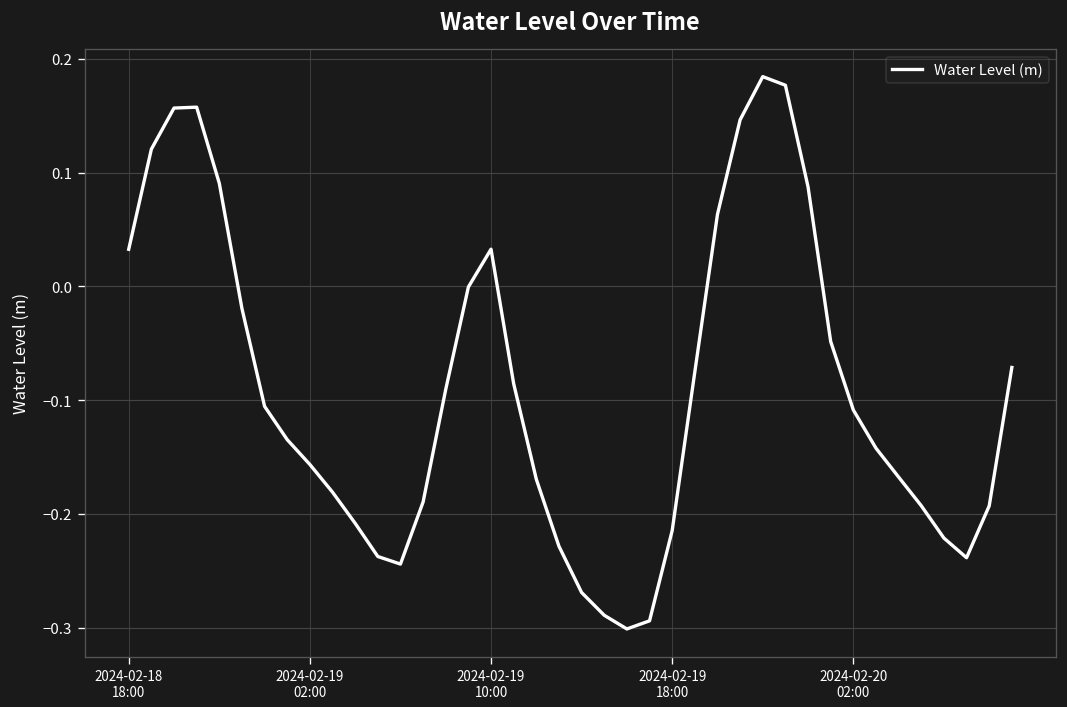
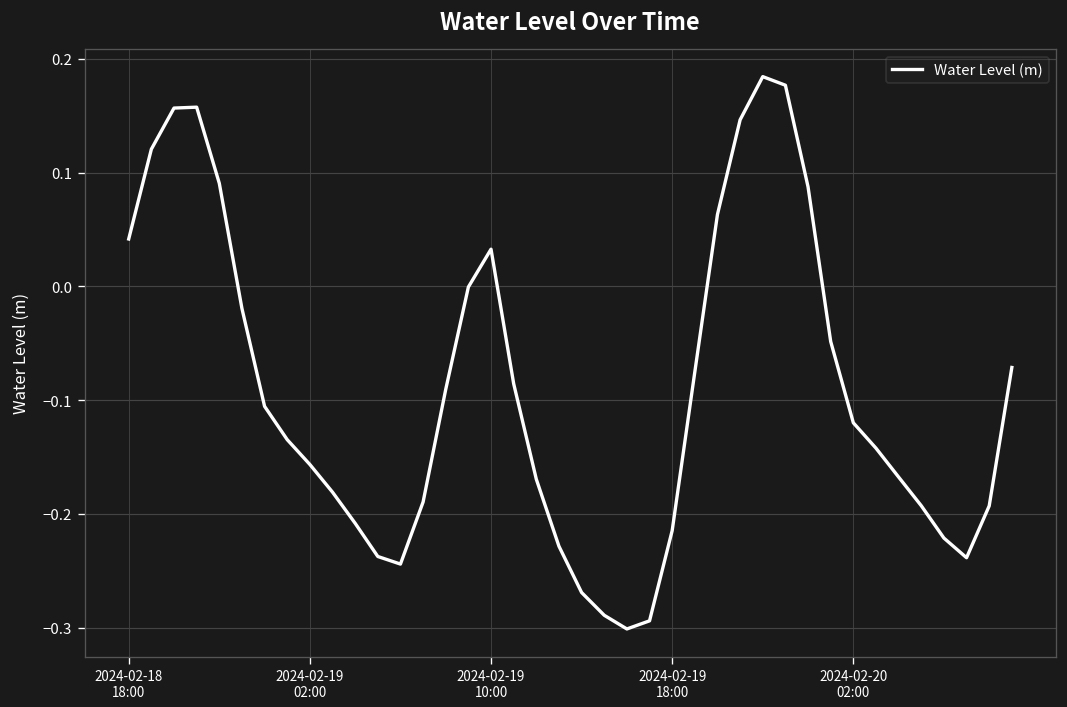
  {
-   "2024-02-18 18:00": 0.03,
+   "2024-02-18 18:00": 0.04,
    "2024-02-19 02:00": -0.16,
    "2024-02-19 10:00": 0.03,
    "2024-02-19 18:00": -0.21,
-   "2024-02-20 02:00": -0.11
+   "2024-02-20 02:00": -0.12
  }
